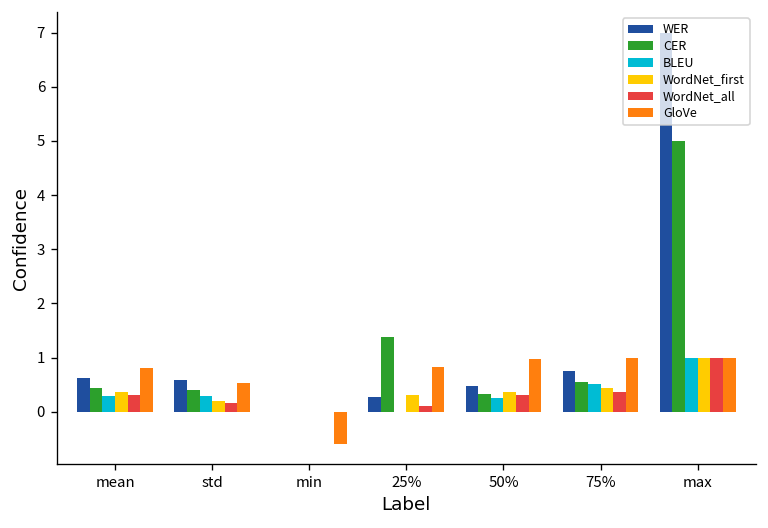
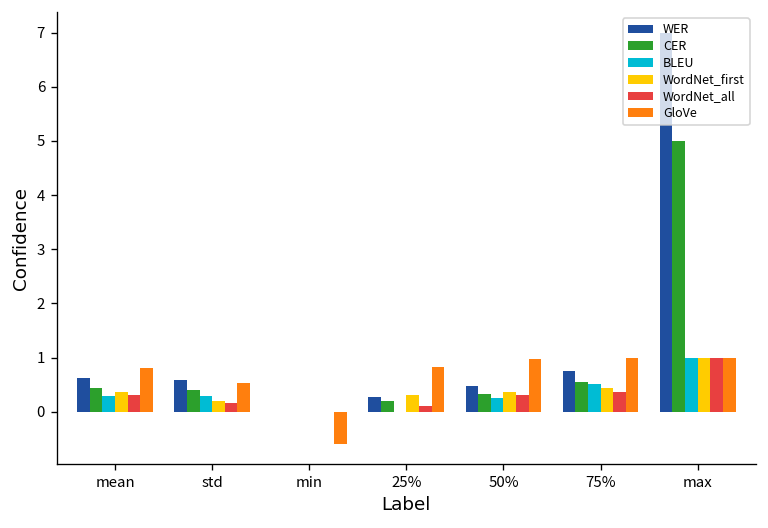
  {
    "WER": {
      "mean": 0.6,
      "std": 0.6,
      "min": 0.0,
      "25%": 0.3,
      "50%": 0.5,
      "75%": 0.8
    },
    "CER": {
      "mean": 0.4,
      "std": 0.4,
      "min": 0.0,
-     "25%": 1.4,
+     "25%": 0.2,
      "50%": 0.3,
      "75%": 0.5,
      "max": 5.0
    },
    "BLEU": {
      "mean": 0.3,
      "std": 0.3,
      "min": 0.0,
      "25%": 0.0,
      "50%": 0.3,
      "75%": 0.5,
      "max": 1.0
    },
    "WordNet_first": {
      "mean": 0.4,
      "std": 0.2,
      "min": 0.0,
      "25%": 0.3,
      "50%": 0.4,
      "75%": 0.4,
      "max": 1.0
    },
    "WordNet_all": {
      "mean": 0.3,
      "std": 0.2,
      "min": 0.0,
      "25%": 0.1,
      "50%": 0.3,
      "75%": 0.4,
      "max": 1.0
    },
    "GloVe": {
      "mean": 0.8,
      "std": 0.5,
      "min": -0.6,
      "25%": 0.8,
      "50%": 1.0,
      "75%": 1.0,
      "max": 1.0
    }
  }
